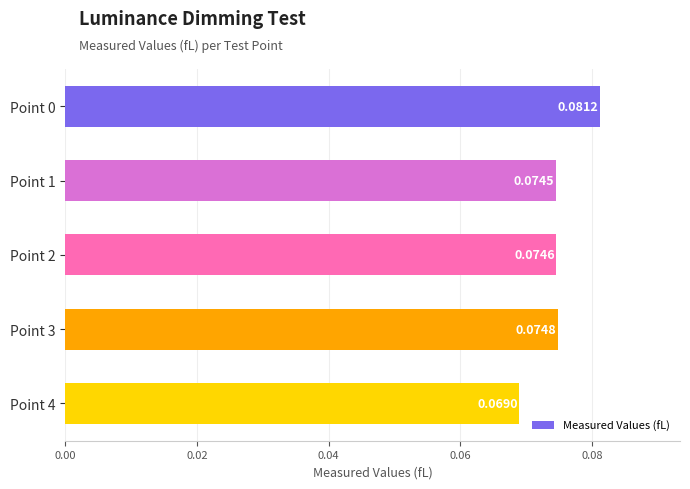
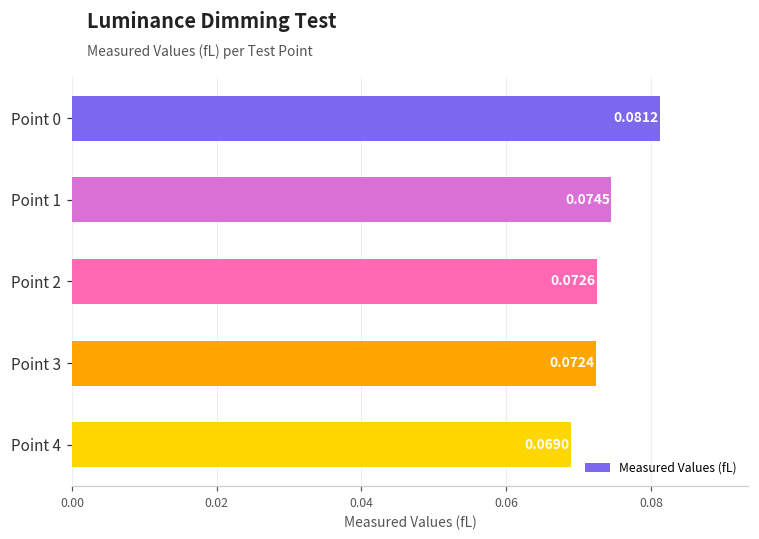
  {
    "Point 0": 0.0812,
    "Point 1": 0.0745,
-   "Point 2": 0.0746,
-   "Point 3": 0.0748,
+   "Point 2": 0.0726,
+   "Point 3": 0.0724,
    "Point 4": 0.0690
  }
